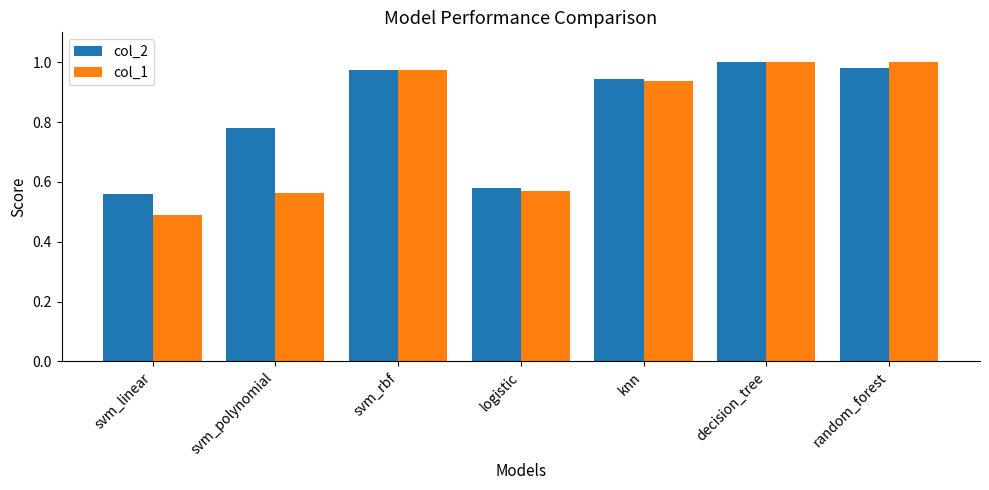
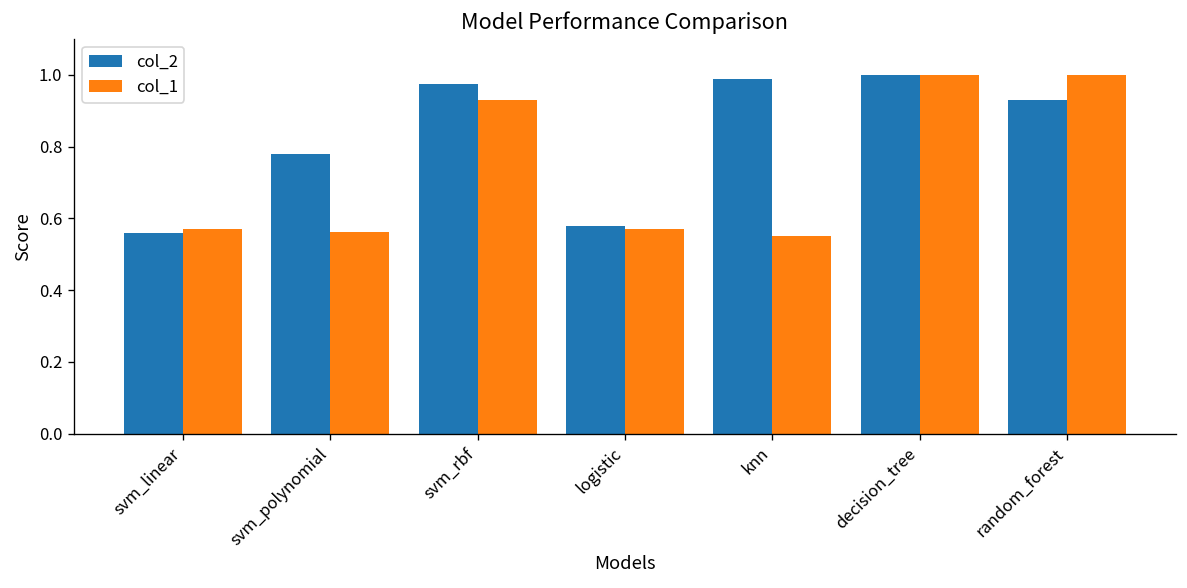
  {
    "col_2": {
      "svm_linear": 0.56,
      "svm_polynomial": 0.78,
      "svm_rbf": 0.98,
      "logistic": 0.58,
-     "knn": 0.95,
+     "knn": 0.99,
      "decision_tree": 1.00,
-     "random_forest": 0.98
+     "random_forest": 0.93
    },
    "col_1": {
-     "svm_linear": 0.49,
+     "svm_linear": 0.57,
      "svm_polynomial": 0.56,
-     "svm_rbf": 0.97,
+     "svm_rbf": 0.93,
      "logistic": 0.57,
-     "knn": 0.94,
+     "knn": 0.55,
      "decision_tree": 1.00,
      "random_forest": 1.00
    }
  }
